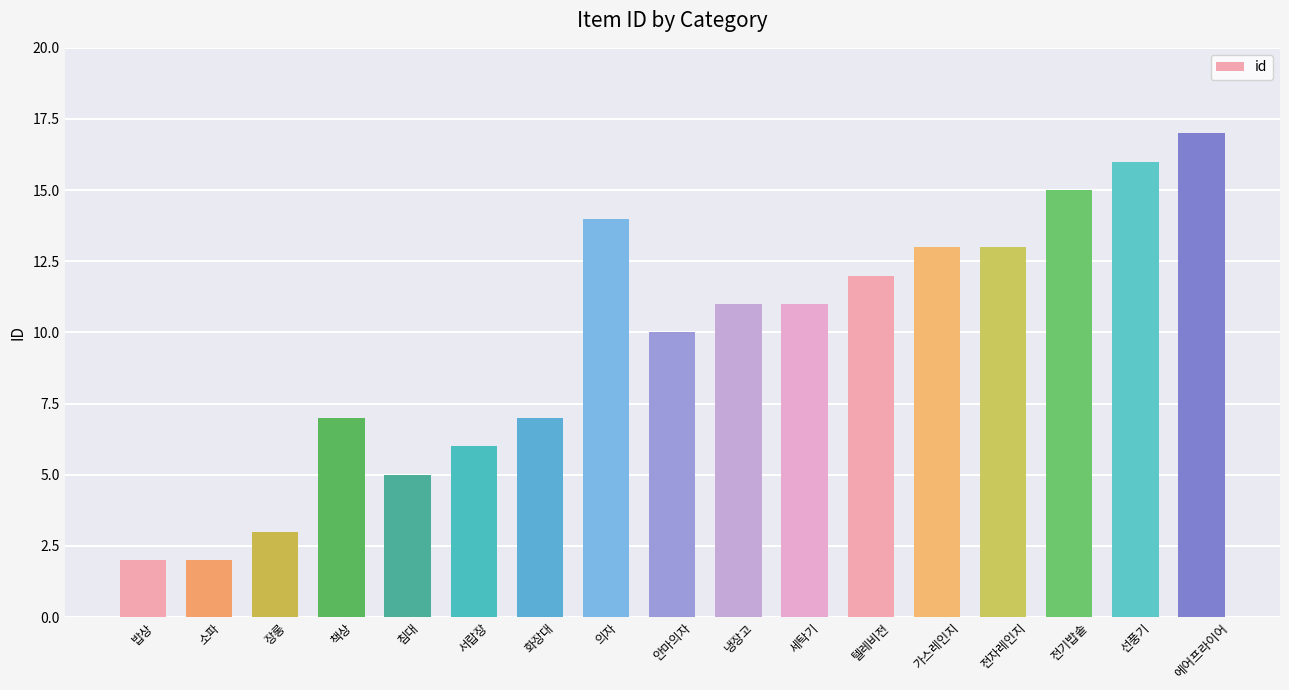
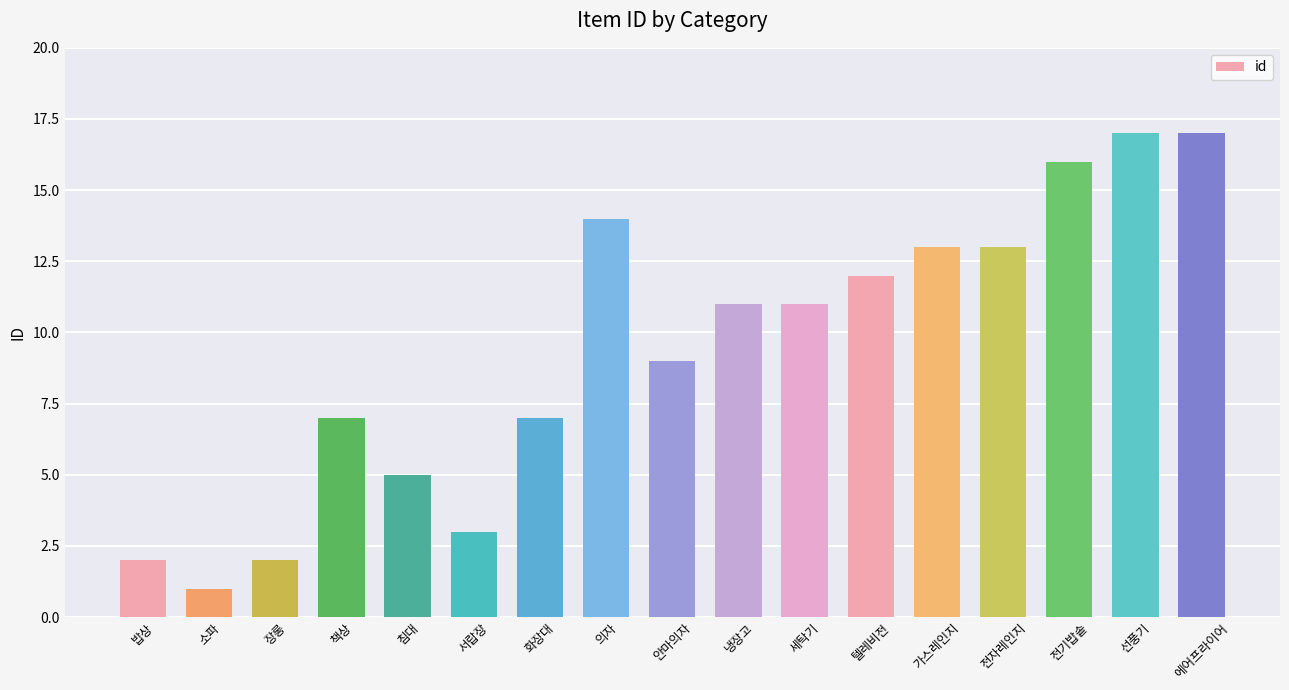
  {
    "밥상": 2,
-   "소파": 2,
-   "장롱": 3,
+   "소파": 1,
+   "장롱": 2,
    "책상": 7,
    "침대": 5,
-   "서랍장": 6,
+   "서랍장": 3,
    "화장대": 7,
    "의자": 14,
-   "안마의자": 10,
+   "안마의자": 9,
    "냉장고": 11,
    "세탁기": 11,
    "텔레비전": 12,
    "가스레인지": 13,
    "전자레인지": 13,
-   "전기밥솥": 15,
-   "선풍기": 16,
+   "전기밥솥": 16,
+   "선풍기": 17,
    "에어프라이어": 17
  }
